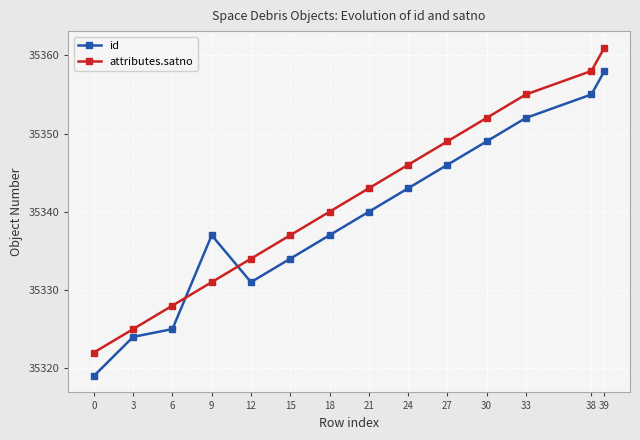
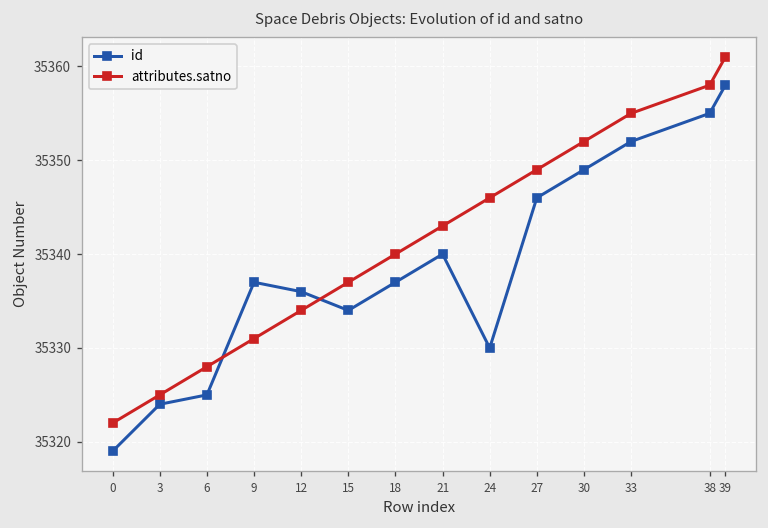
  {
    "id": {
      "0": 35319,
      "3": 35324,
      "6": 35325,
      "9": 35337,
-     "12": 35331,
+     "12": 35336,
      "15": 35334,
      "18": 35337,
      "21": 35340,
-     "24": 35343,
+     "24": 35330,
      "27": 35346,
      "30": 35349,
      "33": 35352,
      "38": 35355,
      "39": 35358
    },
    "attributes.satno": {
      "0": 35322,
      "3": 35325,
      "6": 35328,
      "9": 35331,
      "12": 35334,
      "15": 35337,
      "18": 35340,
      "21": 35343,
      "24": 35346,
      "27": 35349,
      "30": 35352,
      "33": 35355,
      "38": 35358,
      "39": 35361
    }
  }
